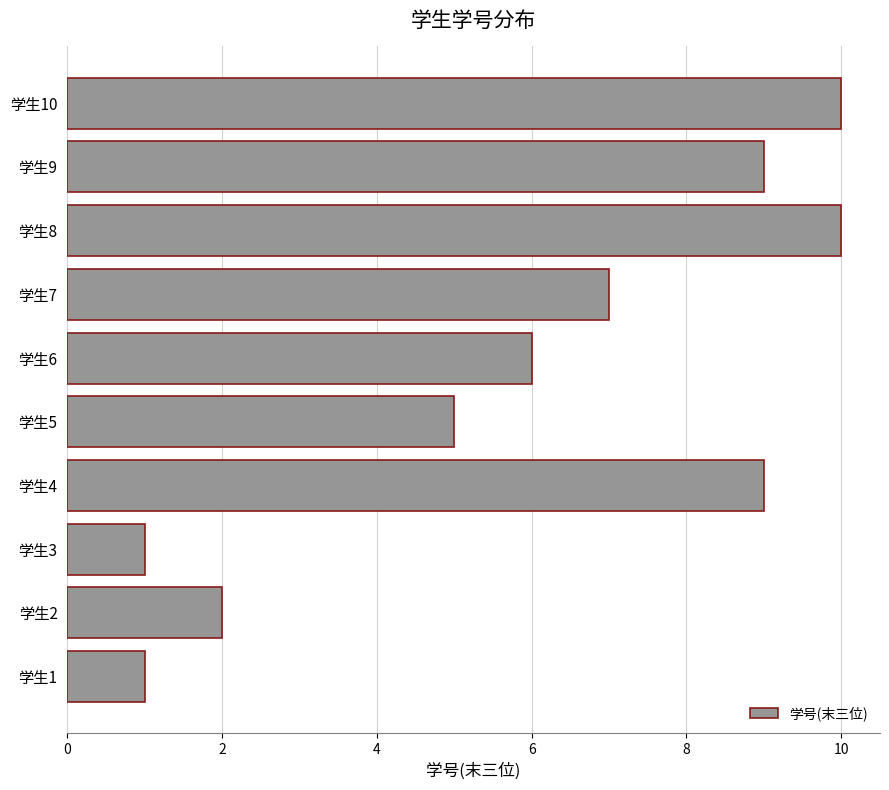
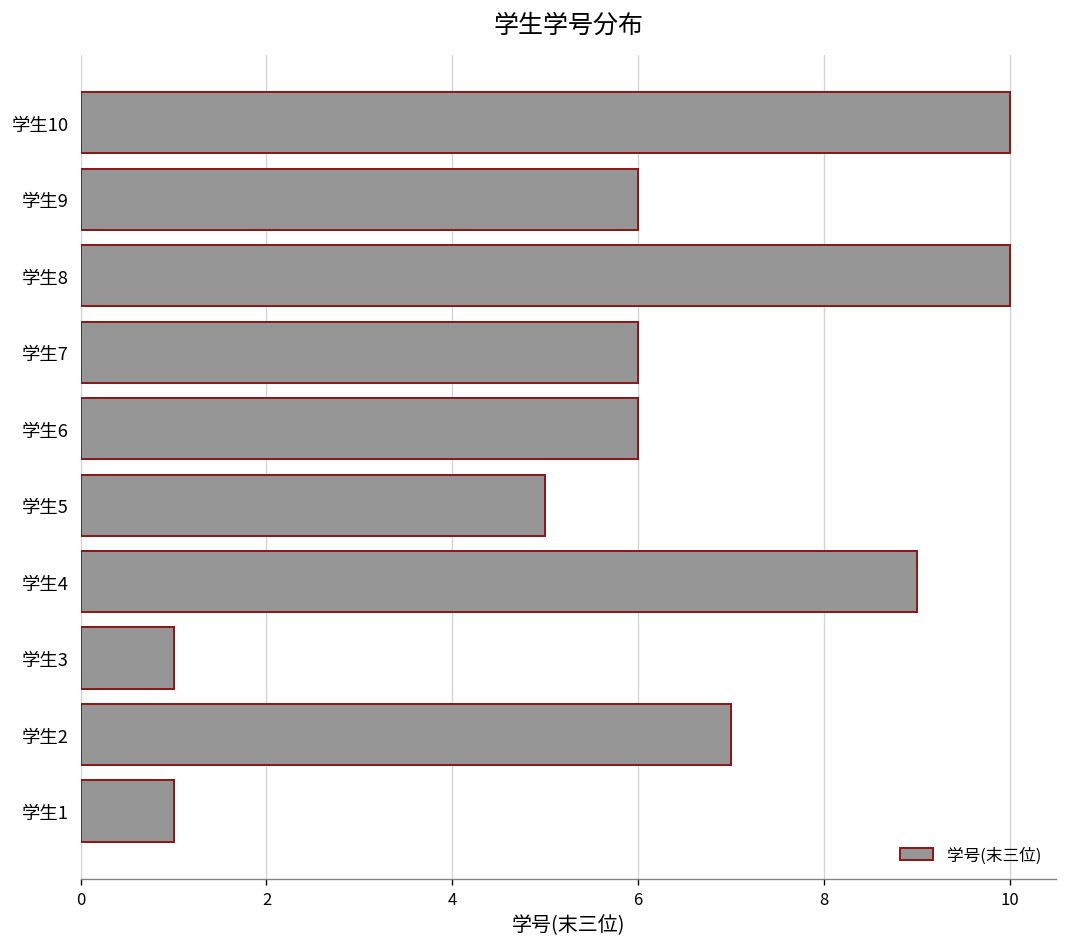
  {
    "学生10": 10.0,
-   "学生9": 9.0,
+   "学生9": 6.0,
    "学生8": 10.0,
-   "学生7": 7.0,
+   "学生7": 6.0,
    "学生6": 6.0,
    "学生5": 5.0,
    "学生4": 9.0,
    "学生3": 1.0,
-   "学生2": 2.0,
+   "学生2": 7.0,
    "学生1": 1.0
  }
